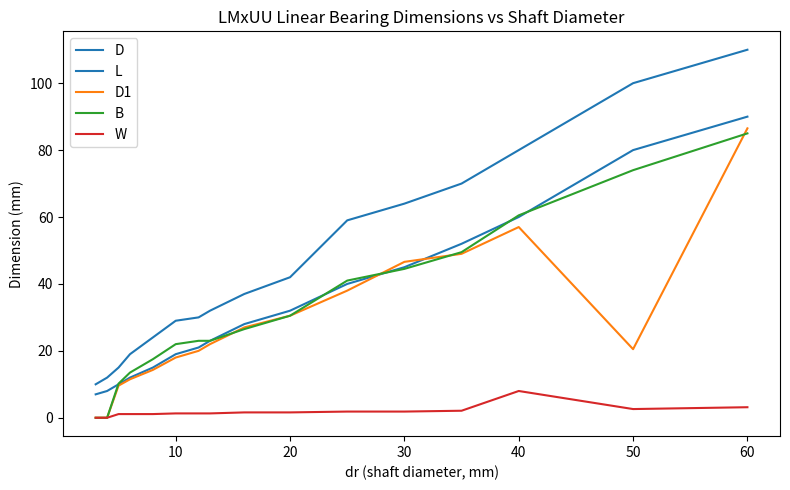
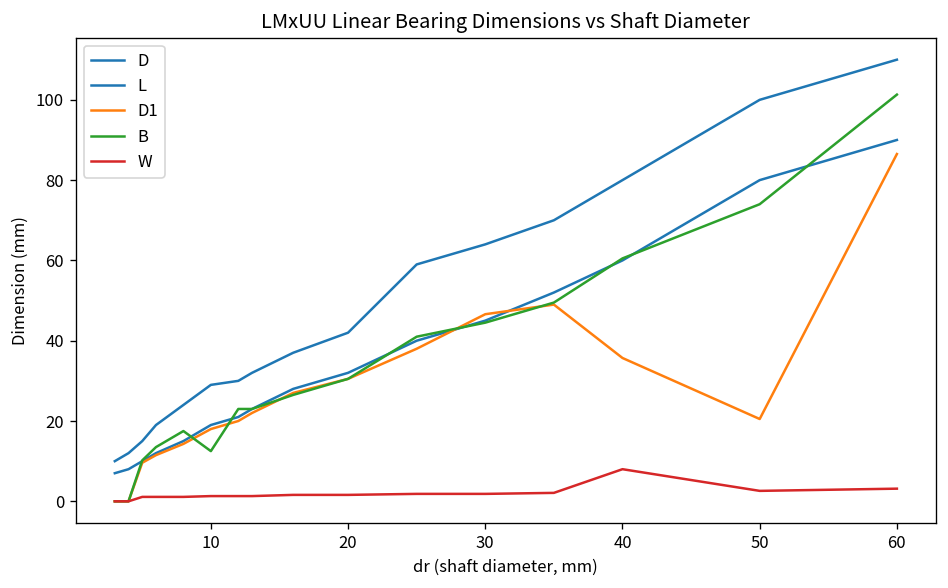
  {
    "D1": {
      "10": 18,
      "30": 47,
-     "40": 57,
+     "40": 36,
      "50": 21,
      "60": 87
    },
    "B": {
-     "10": 22,
+     "10": 13,
      "50": 74,
-     "60": 85
+     "60": 101
    },
    "W": {
      "10": 1,
      "20": 2,
      "30": 2,
      "40": 8,
      "50": 3,
      "60": 3
    }
  }
